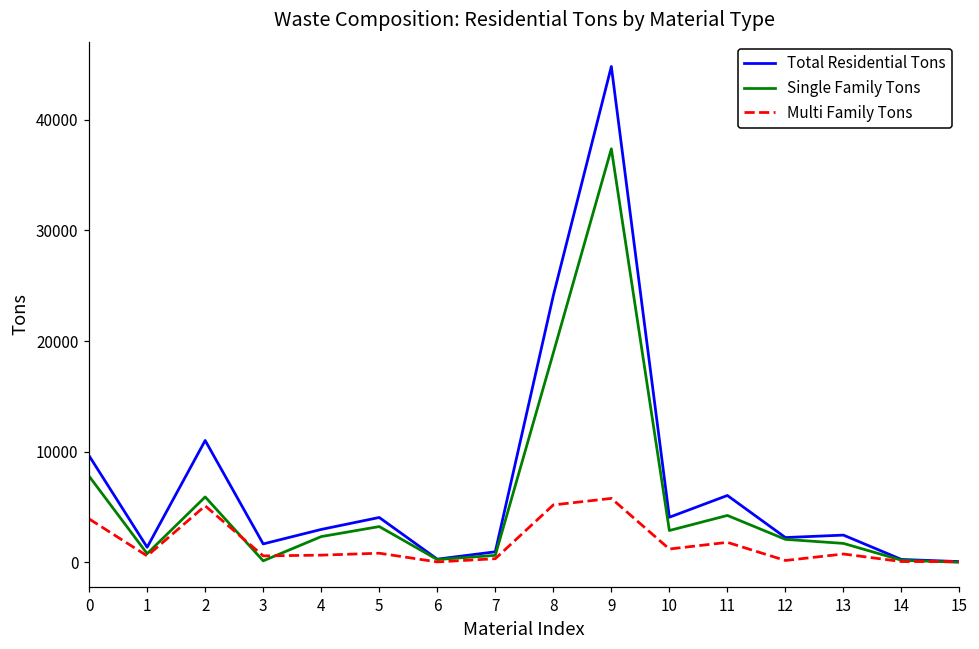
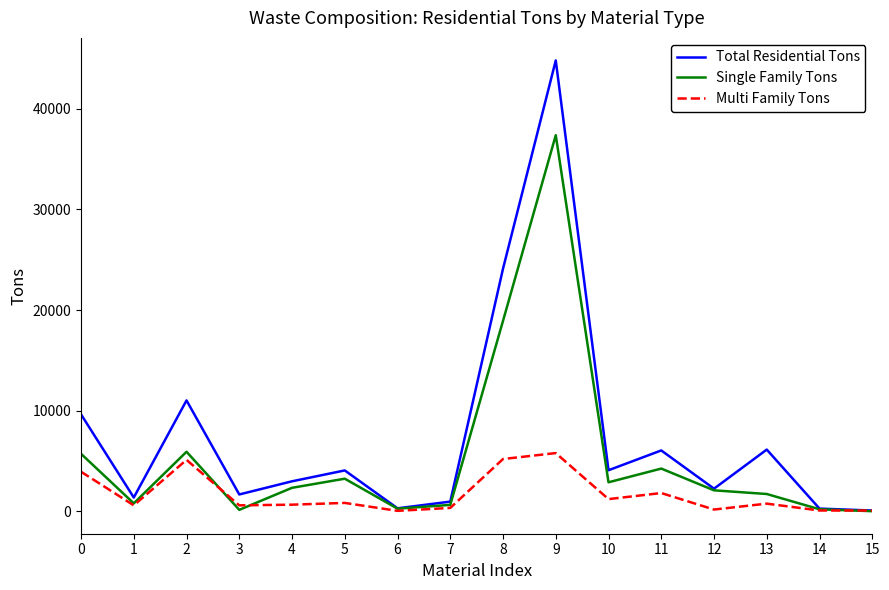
  {
    "Total Residential Tons": {
      "0": 9600,
      "1": 1400,
      "2": 11000,
      "3": 1700,
      "4": 3000,
      "5": 4100,
      "7": 1000,
      "8": 24100,
      "9": 44800,
      "10": 4100,
      "11": 6000,
-     "13": 2500
+     "13": 6100
    },
    "Single Family Tons": {
-     "0": 7800,
+     "0": 5700,
      "2": 5900,
      "3": 100,
      "4": 2300,
      "5": 3200,
      "7": 600,
      "8": 18900,
      "9": 37400,
      "10": 2900,
      "11": 4200,
      "13": 1700
    },
    "Multi Family Tons": {
      "0": 3900,
      "2": 5100,
      "3": 600,
      "4": 600,
      "5": 800,
      "7": 300,
      "8": 5200,
      "9": 5800,
      "10": 1200,
      "11": 1800,
      "12": 200,
      "13": 800
    }
  }
